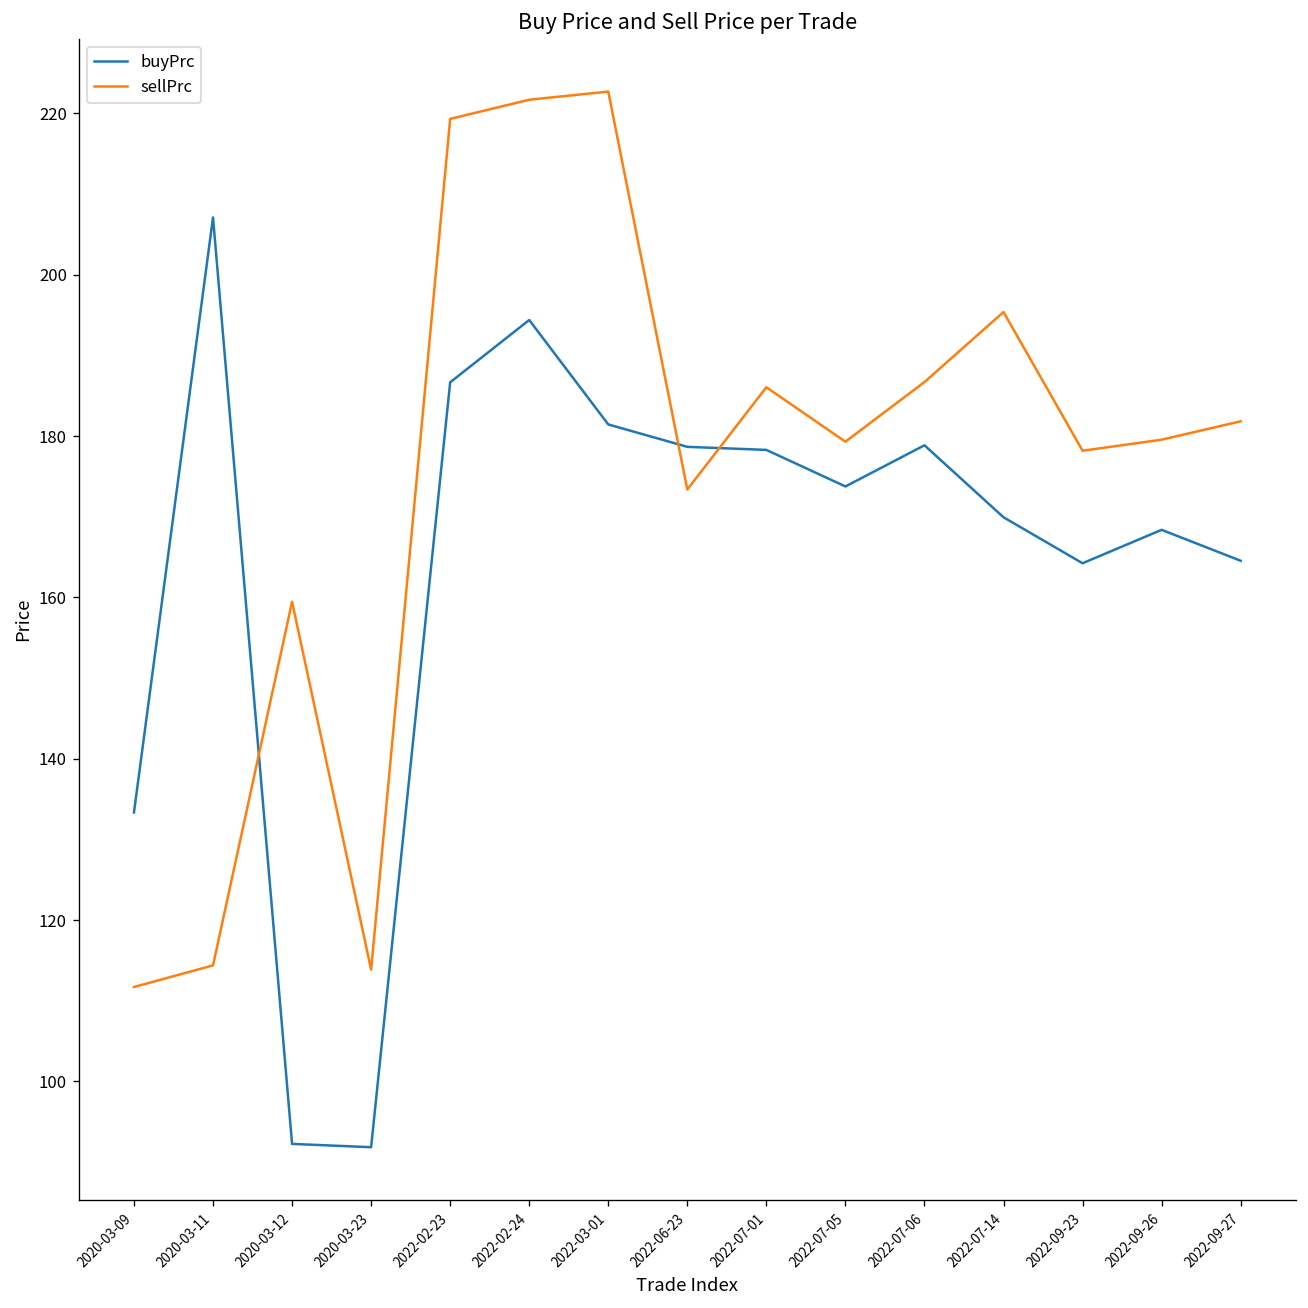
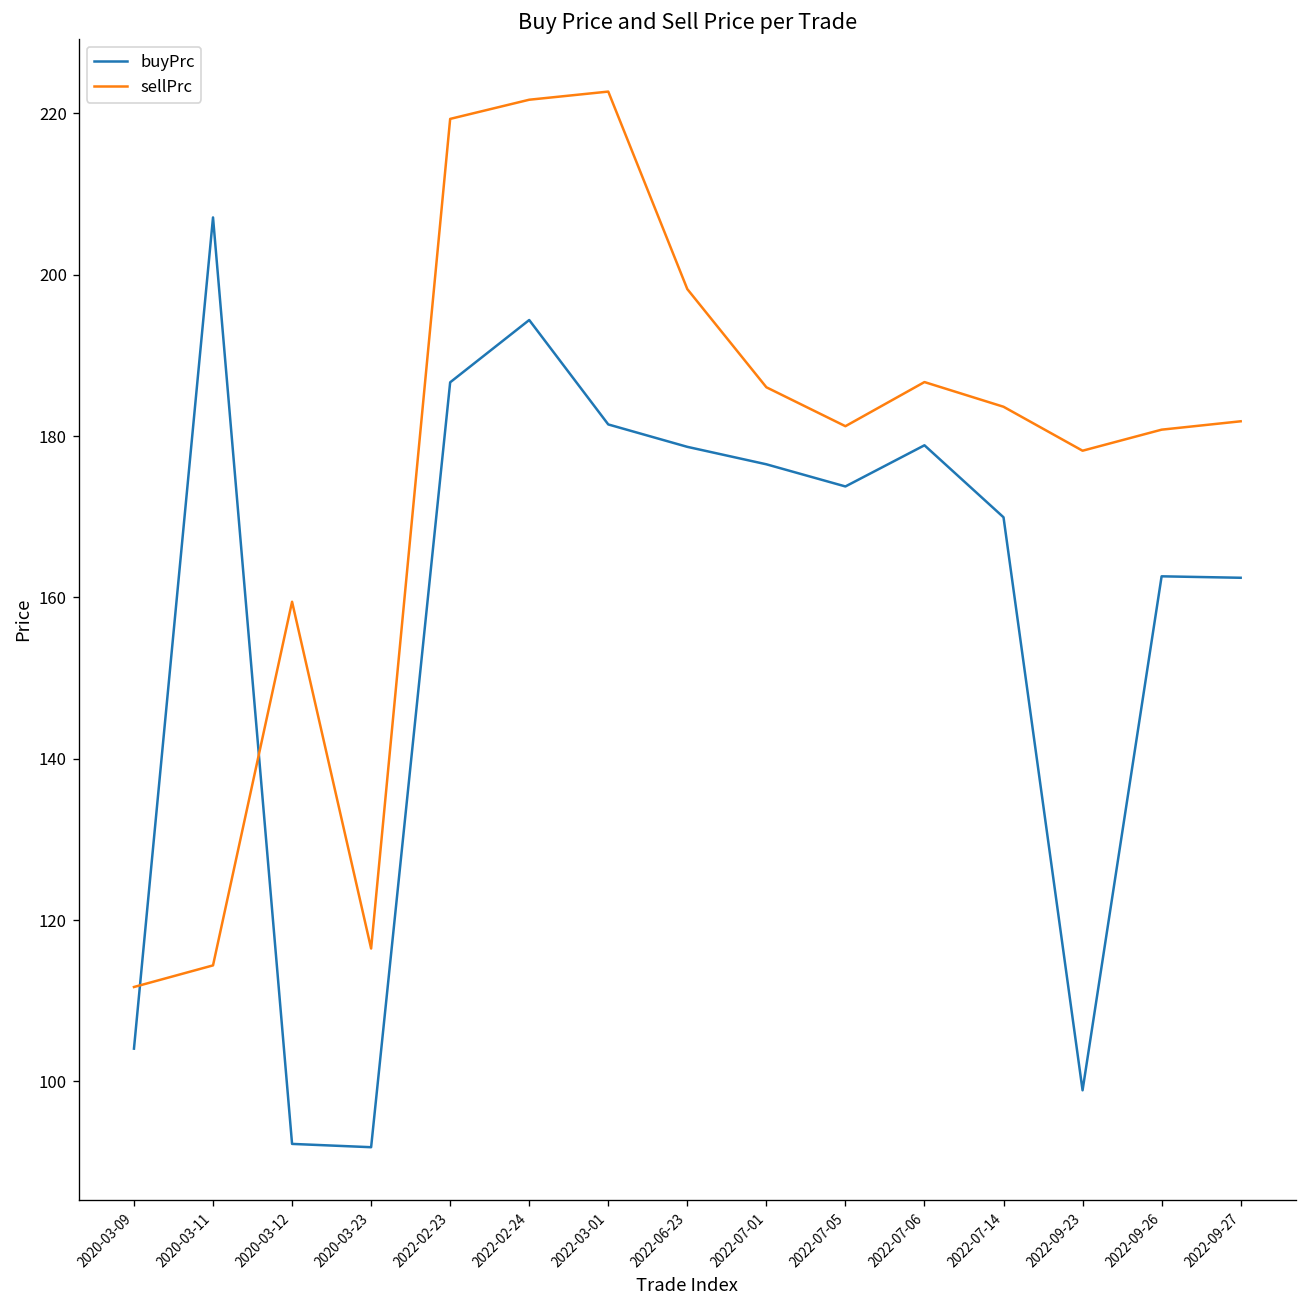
  {
    "buyPrc": {
-     "2020-03-09": 133,
+     "2020-03-09": 104,
      "2020-03-11": 207,
      "2020-03-12": 92,
      "2020-03-23": 92,
      "2022-02-23": 187,
      "2022-02-24": 194,
      "2022-03-01": 181,
      "2022-06-23": 179,
-     "2022-07-01": 178,
+     "2022-07-01": 177,
      "2022-07-05": 174,
      "2022-07-06": 179,
      "2022-07-14": 170,
-     "2022-09-23": 164,
-     "2022-09-26": 168,
-     "2022-09-27": 165
+     "2022-09-23": 99,
+     "2022-09-26": 163,
+     "2022-09-27": 162
    },
    "sellPrc": {
      "2020-03-09": 112,
      "2020-03-11": 114,
      "2020-03-12": 159,
-     "2020-03-23": 114,
+     "2020-03-23": 116,
      "2022-02-23": 219,
      "2022-02-24": 222,
      "2022-03-01": 223,
-     "2022-06-23": 173,
+     "2022-06-23": 198,
      "2022-07-01": 186,
-     "2022-07-05": 179,
+     "2022-07-05": 181,
      "2022-07-06": 187,
-     "2022-07-14": 195,
+     "2022-07-14": 184,
      "2022-09-23": 178,
-     "2022-09-26": 180,
+     "2022-09-26": 181,
      "2022-09-27": 182
    }
  }
